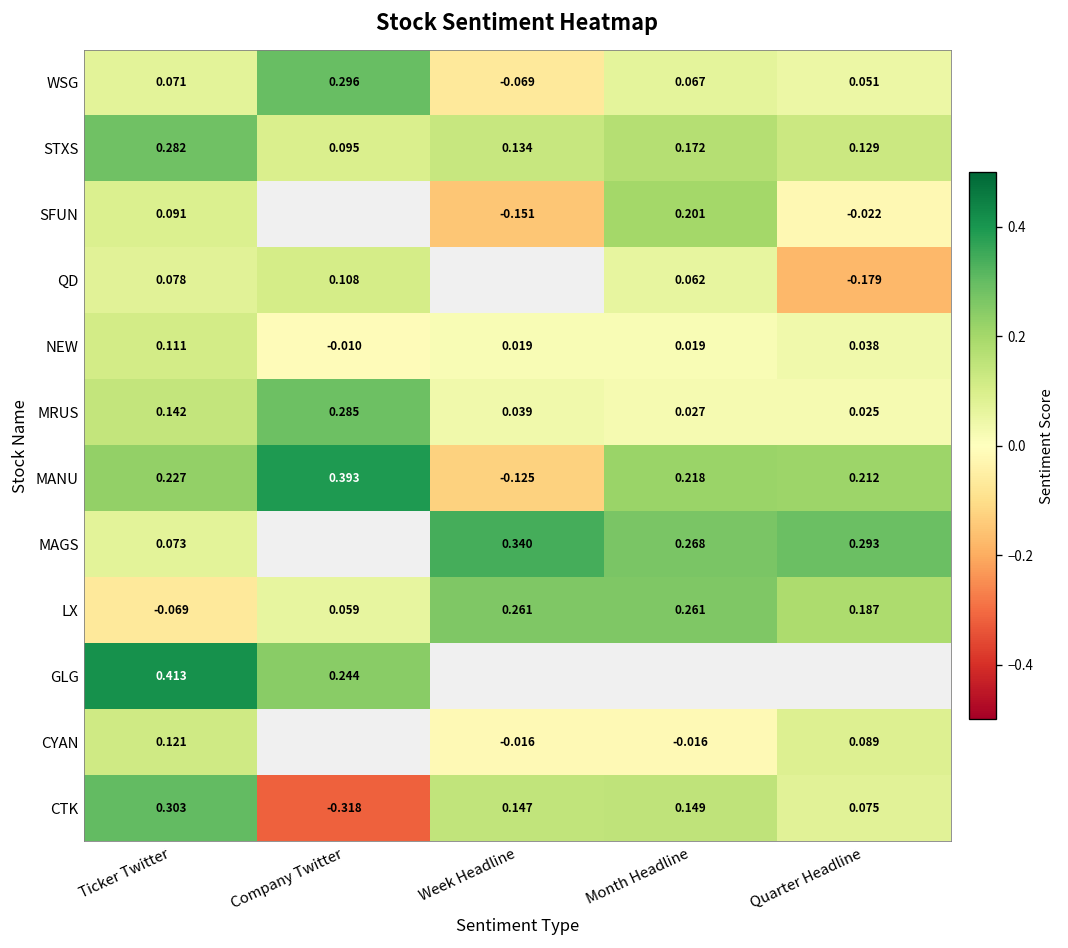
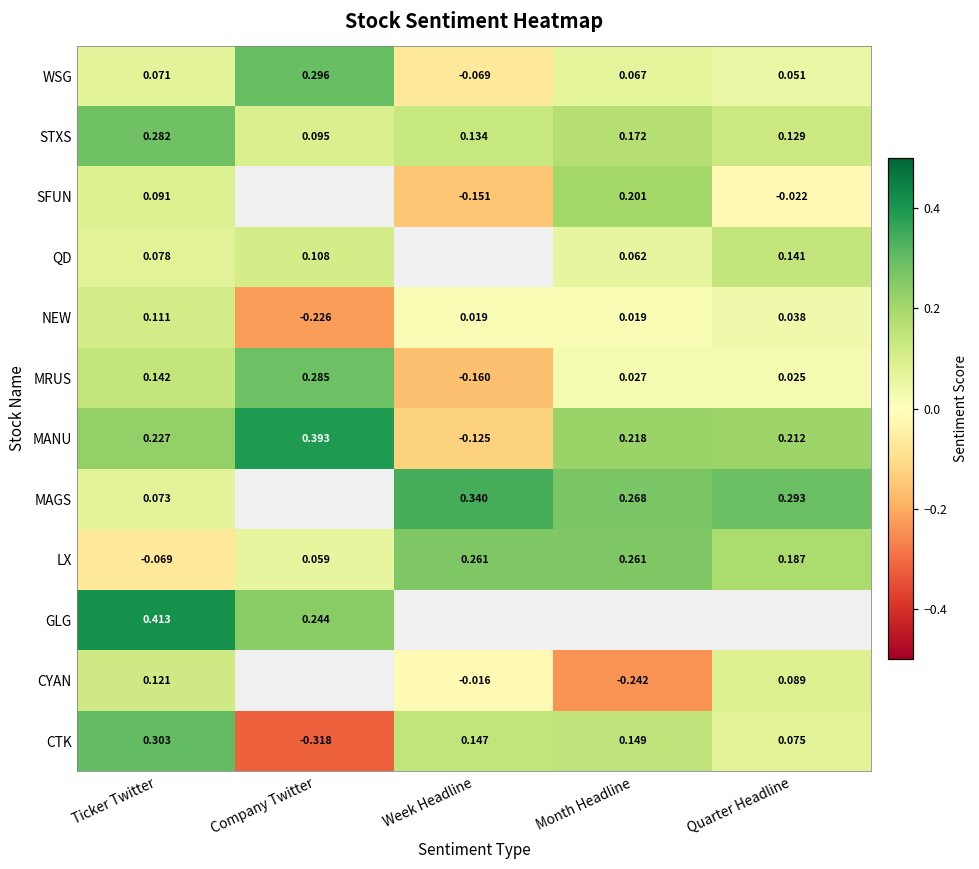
  {
    "WSG": {
      "Ticker Twitter": 0.071,
      "Company Twitter": 0.296,
      "Week Headline": -0.069,
      "Month Headline": 0.067,
      "Quarter Headline": 0.051
    },
    "STXS": {
      "Ticker Twitter": 0.282,
      "Company Twitter": 0.095,
      "Week Headline": 0.134,
      "Month Headline": 0.172,
      "Quarter Headline": 0.129
    },
    "SFUN": {
      "Ticker Twitter": 0.091,
      "Week Headline": -0.151,
      "Month Headline": 0.201,
      "Quarter Headline": -0.022
    },
    "QD": {
      "Ticker Twitter": 0.078,
      "Company Twitter": 0.108,
      "Month Headline": 0.062,
-     "Quarter Headline": -0.179
+     "Quarter Headline": 0.141
    },
    "NEW": {
      "Ticker Twitter": 0.111,
-     "Company Twitter": -0.010,
+     "Company Twitter": -0.226,
      "Week Headline": 0.019,
      "Month Headline": 0.019,
      "Quarter Headline": 0.038
    },
    "MRUS": {
      "Ticker Twitter": 0.142,
      "Company Twitter": 0.285,
-     "Week Headline": 0.039,
+     "Week Headline": -0.160,
      "Month Headline": 0.027,
      "Quarter Headline": 0.025
    },
    "MANU": {
      "Ticker Twitter": 0.227,
      "Company Twitter": 0.393,
      "Week Headline": -0.125,
      "Month Headline": 0.218,
      "Quarter Headline": 0.212
    },
    "MAGS": {
      "Ticker Twitter": 0.073,
      "Week Headline": 0.340,
      "Month Headline": 0.268,
      "Quarter Headline": 0.293
    },
    "LX": {
      "Ticker Twitter": -0.069,
      "Company Twitter": 0.059,
      "Week Headline": 0.261,
      "Month Headline": 0.261,
      "Quarter Headline": 0.187
    },
    "GLG": {
      "Ticker Twitter": 0.413,
      "Company Twitter": 0.244
    },
    "CYAN": {
      "Ticker Twitter": 0.121,
      "Week Headline": -0.016,
-     "Month Headline": -0.016,
+     "Month Headline": -0.242,
      "Quarter Headline": 0.089
    },
    "CTK": {
      "Ticker Twitter": 0.303,
      "Company Twitter": -0.318,
      "Week Headline": 0.147,
      "Month Headline": 0.149,
      "Quarter Headline": 0.075
    }
  }
